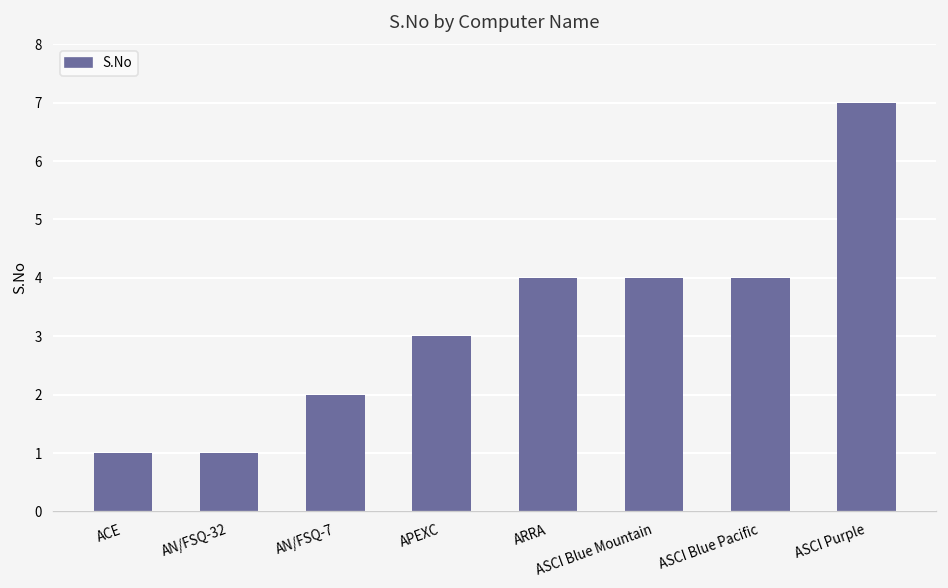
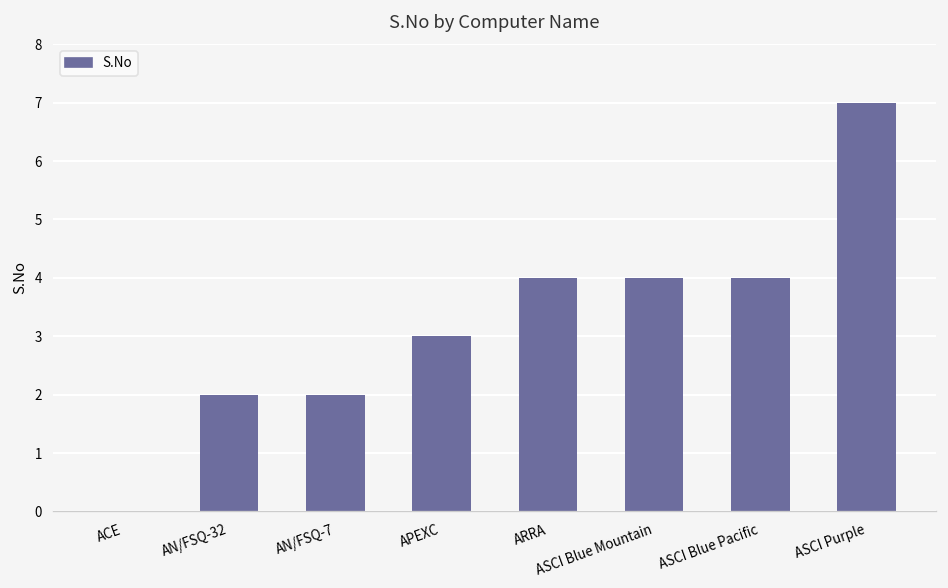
  {
-   "ACE": 1,
-   "AN/FSQ-32": 1,
+   "ACE": 0,
+   "AN/FSQ-32": 2,
    "AN/FSQ-7": 2,
    "APEXC": 3,
    "ARRA": 4,
    "ASCI Blue Mountain": 4,
    "ASCI Blue Pacific": 4,
    "ASCI Purple": 7
  }
